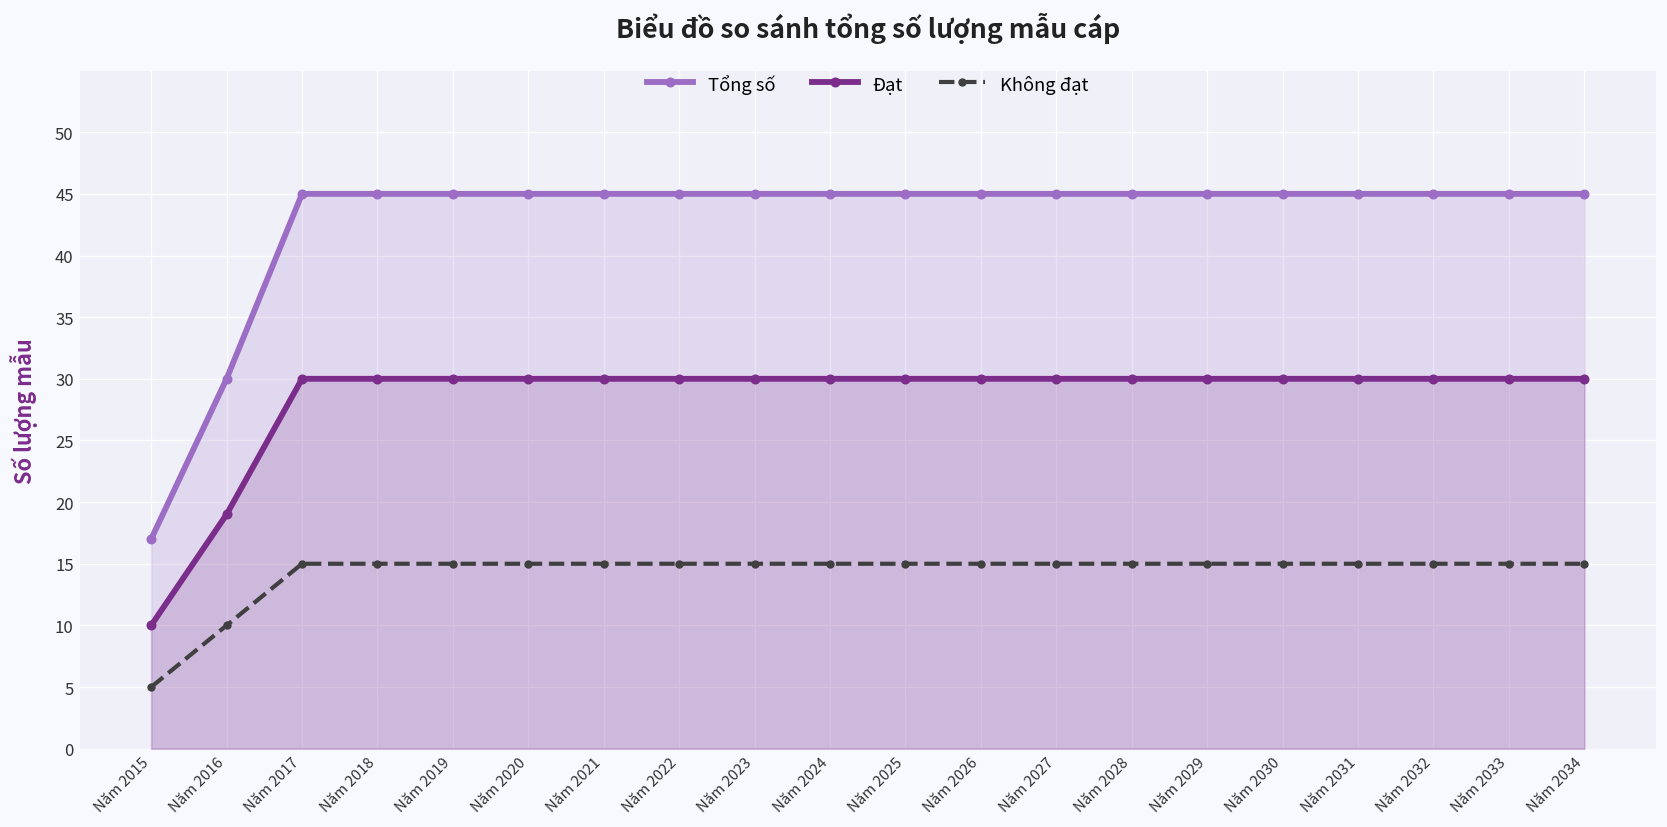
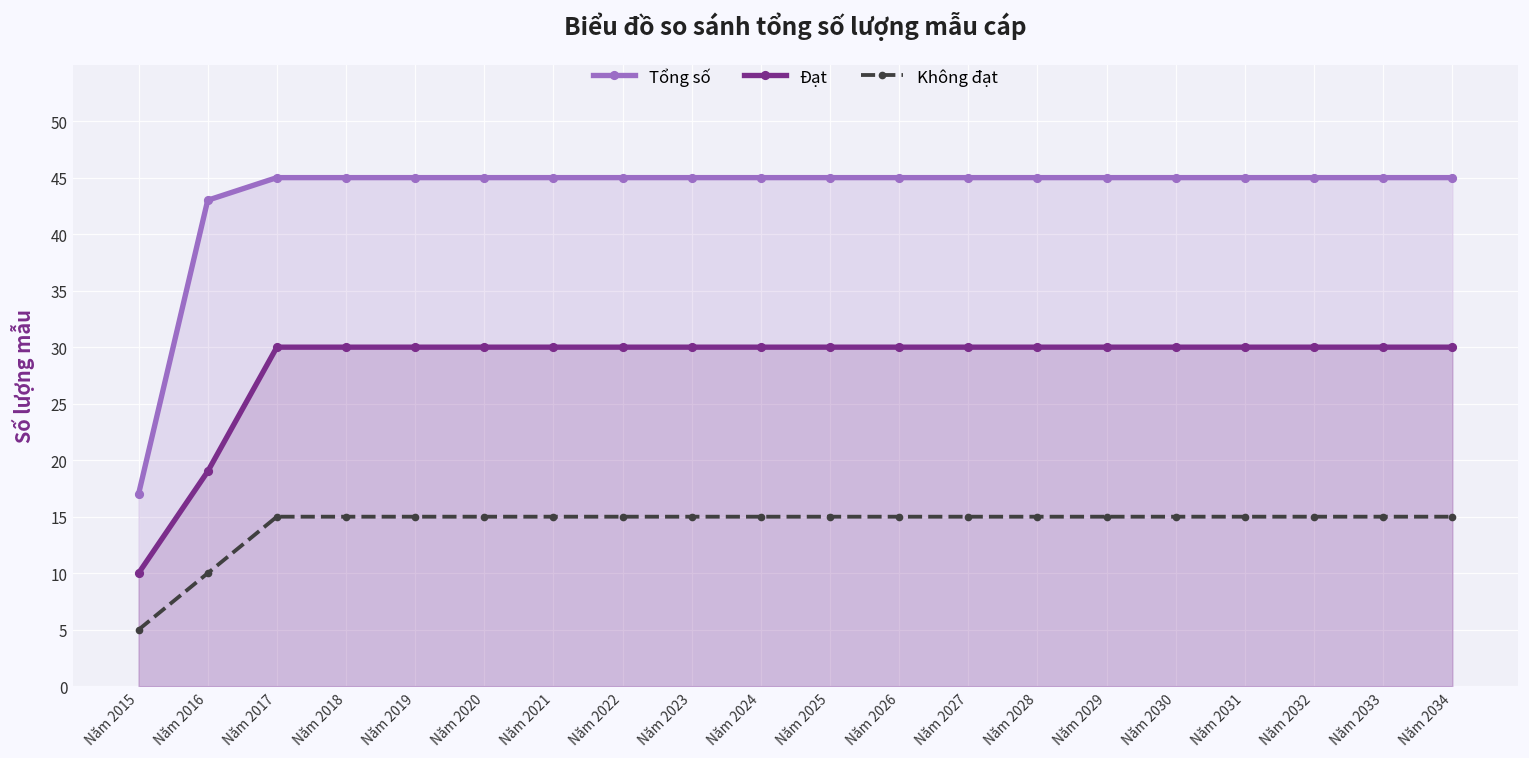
  {
    "Tổng số": {
      "Năm 2015": 17,
-     "Năm 2016": 30,
+     "Năm 2016": 43,
      "Năm 2017": 45,
      "Năm 2018": 45,
      "Năm 2019": 45,
      "Năm 2020": 45,
      "Năm 2021": 45,
      "Năm 2022": 45,
      "Năm 2023": 45,
      "Năm 2024": 45,
      "Năm 2025": 45,
      "Năm 2026": 45,
      "Năm 2027": 45,
      "Năm 2028": 45,
      "Năm 2029": 45,
      "Năm 2030": 45,
      "Năm 2031": 45,
      "Năm 2032": 45,
      "Năm 2033": 45,
      "Năm 2034": 45
    },
    "Đạt": {
      "Năm 2015": 10,
      "Năm 2016": 19,
      "Năm 2017": 30,
      "Năm 2018": 30,
      "Năm 2019": 30,
      "Năm 2020": 30,
      "Năm 2021": 30,
      "Năm 2022": 30,
      "Năm 2023": 30,
      "Năm 2024": 30,
      "Năm 2025": 30,
      "Năm 2026": 30,
      "Năm 2027": 30,
      "Năm 2028": 30,
      "Năm 2029": 30,
      "Năm 2030": 30,
      "Năm 2031": 30,
      "Năm 2032": 30,
      "Năm 2033": 30,
      "Năm 2034": 30
    },
    "Không đạt": {
      "Năm 2015": 5,
      "Năm 2016": 10,
      "Năm 2017": 15,
      "Năm 2018": 15,
      "Năm 2019": 15,
      "Năm 2020": 15,
      "Năm 2021": 15,
      "Năm 2022": 15,
      "Năm 2023": 15,
      "Năm 2024": 15,
      "Năm 2025": 15,
      "Năm 2026": 15,
      "Năm 2027": 15,
      "Năm 2028": 15,
      "Năm 2029": 15,
      "Năm 2030": 15,
      "Năm 2031": 15,
      "Năm 2032": 15,
      "Năm 2033": 15,
      "Năm 2034": 15
    }
  }
